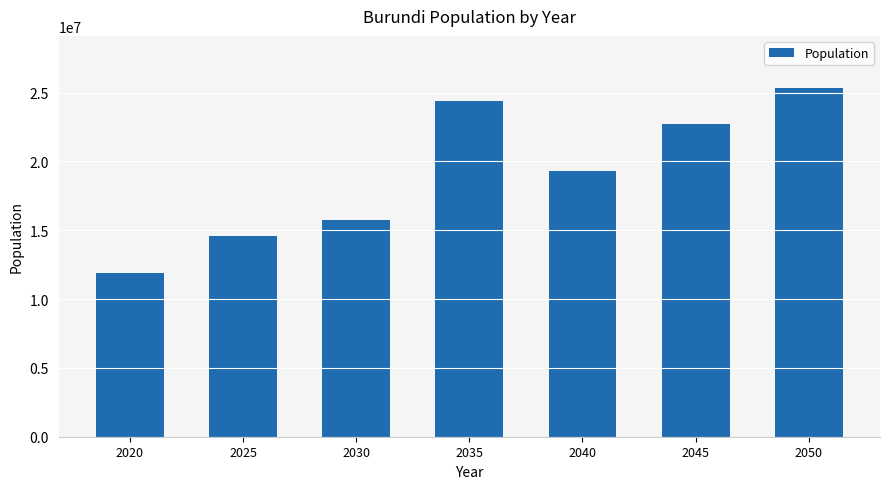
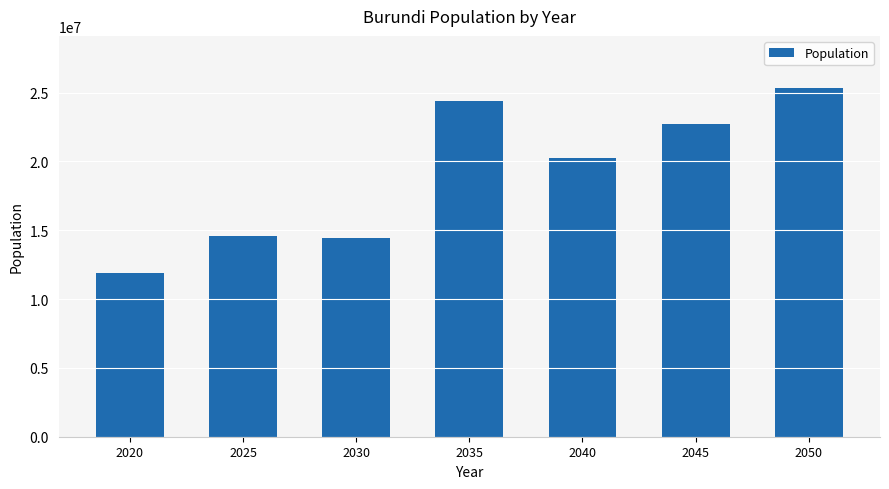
  {
    "2020": 11900000,
    "2025": 14600000,
-   "2030": 15800000,
+   "2030": 14400000,
    "2035": 24400000,
-   "2040": 19300000,
+   "2040": 20300000,
    "2045": 22700000,
    "2050": 25300000
  }
